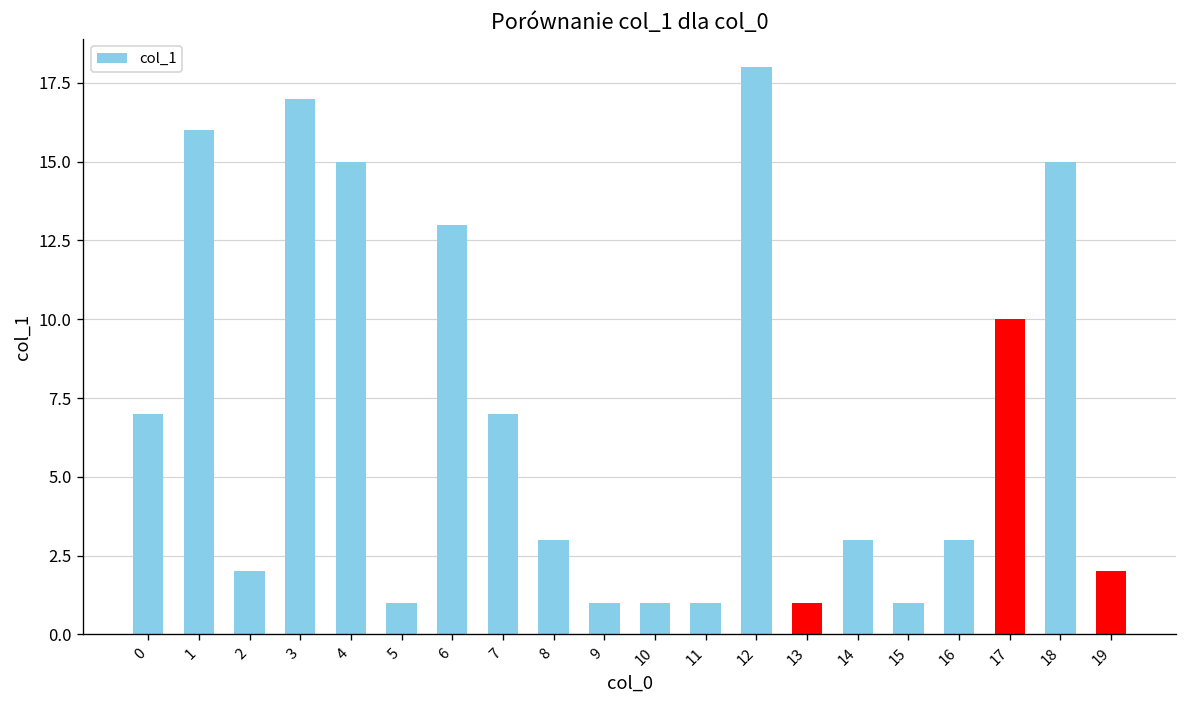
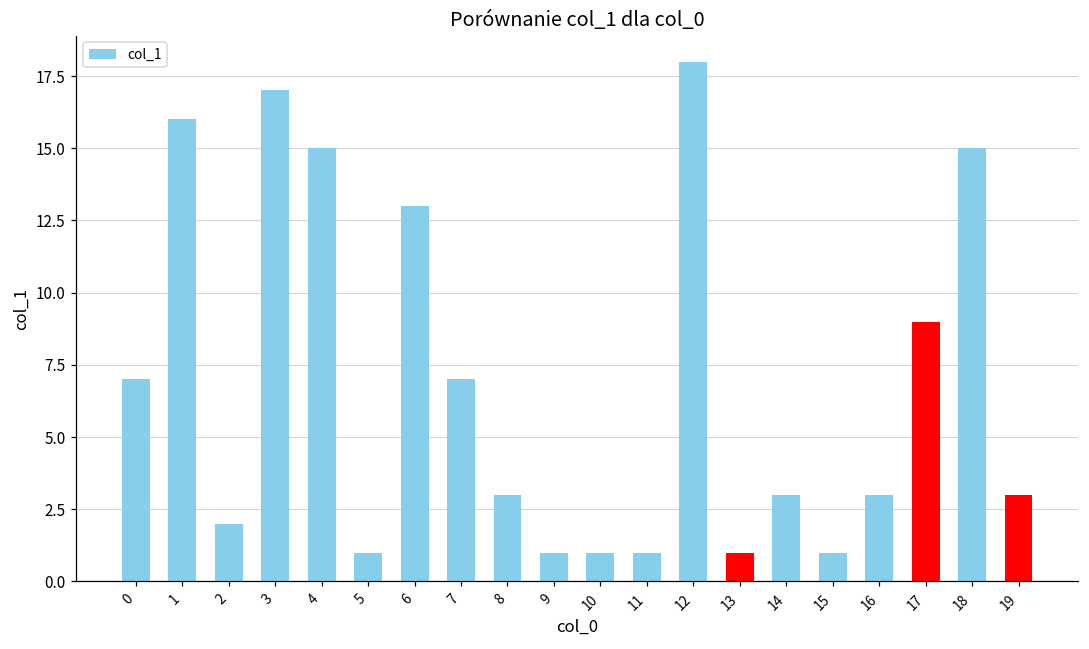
  {
    "0": 7,
    "1": 16,
    "2": 2,
    "3": 17,
    "4": 15,
    "5": 1,
    "6": 13,
    "7": 7,
    "8": 3,
    "9": 1,
    "10": 1,
    "11": 1,
    "12": 18,
    "13": 1,
    "14": 3,
    "15": 1,
    "16": 3,
-   "17": 10,
+   "17": 9,
    "18": 15,
-   "19": 2
+   "19": 3
  }
